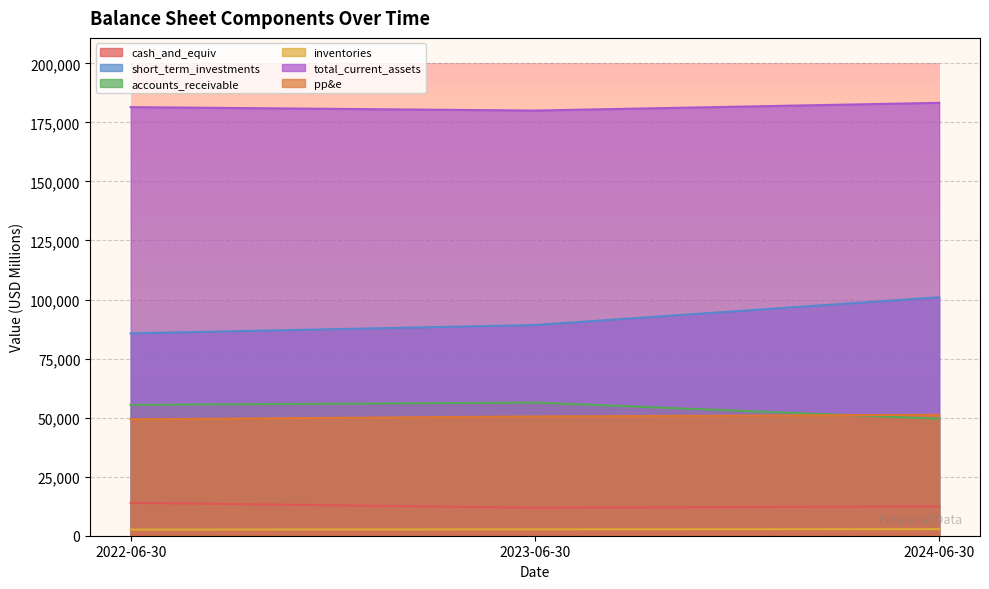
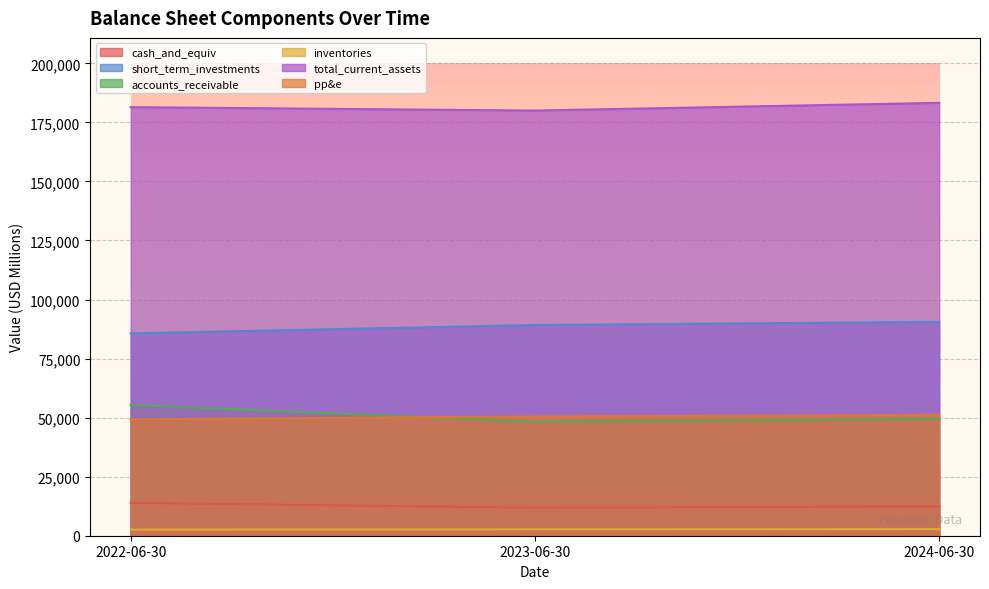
  {
    "short_term_investments": {
      "2022-06-30": "86,000",
      "2023-06-30": "89,000",
-     "2024-06-30": "101,000"
+     "2024-06-30": "91,000"
    },
    "accounts_receivable": {
      "2022-06-30": "55,000",
-     "2023-06-30": "56,000",
+     "2023-06-30": "48,000",
      "2024-06-30": "50,000"
    },
    "total_current_assets": {
      "2022-06-30": "181,000",
      "2023-06-30": "180,000",
      "2024-06-30": "183,000"
    }
  }
